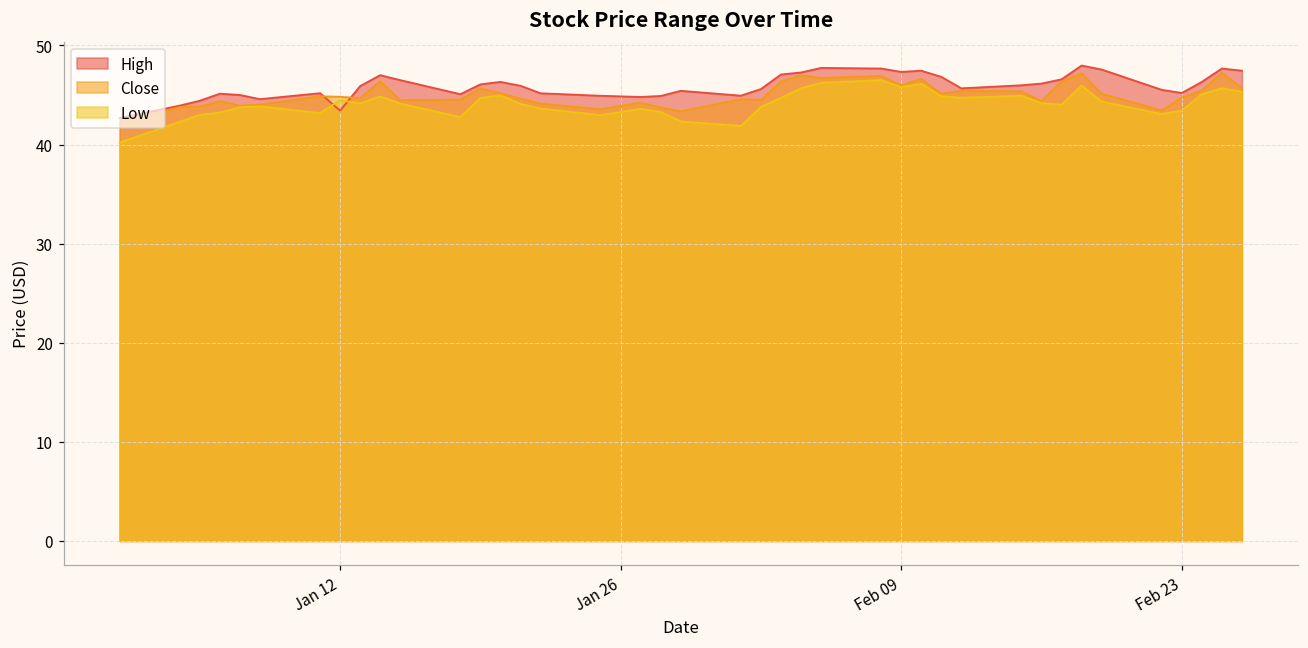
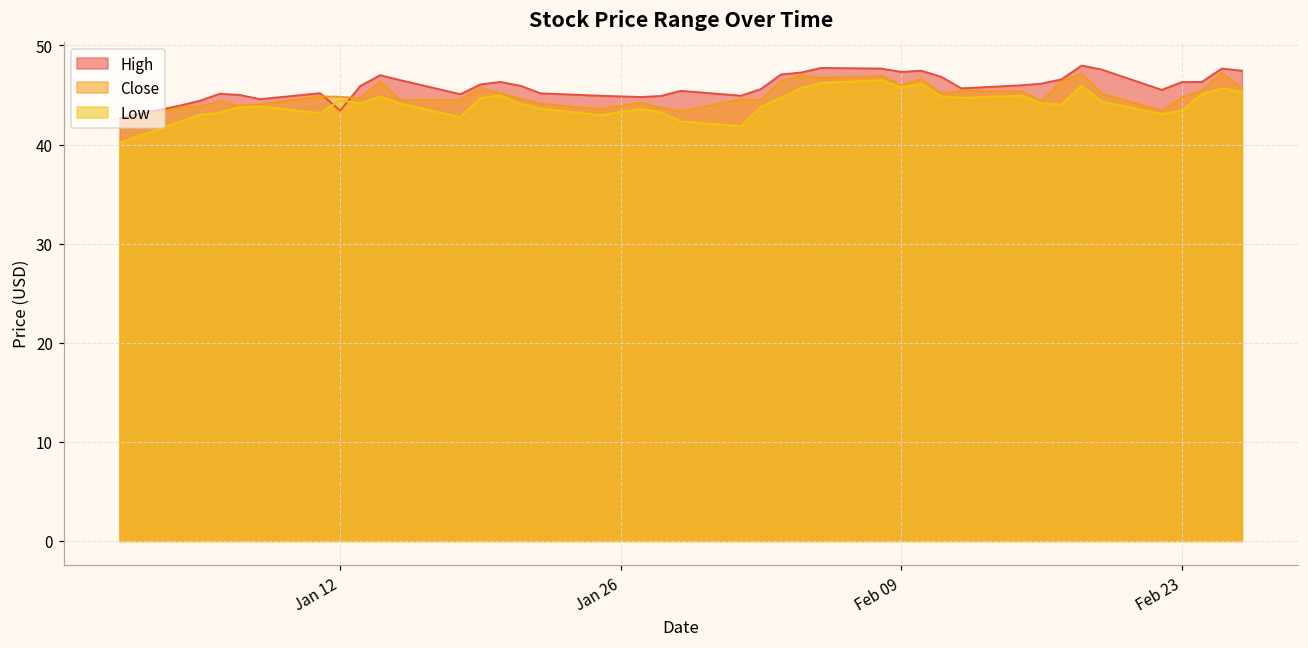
  {
    "High": {
      "Jan 12": 43,
      "Feb 09": 47,
-     "Feb 23": 45
+     "Feb 23": 46
    }
  }
